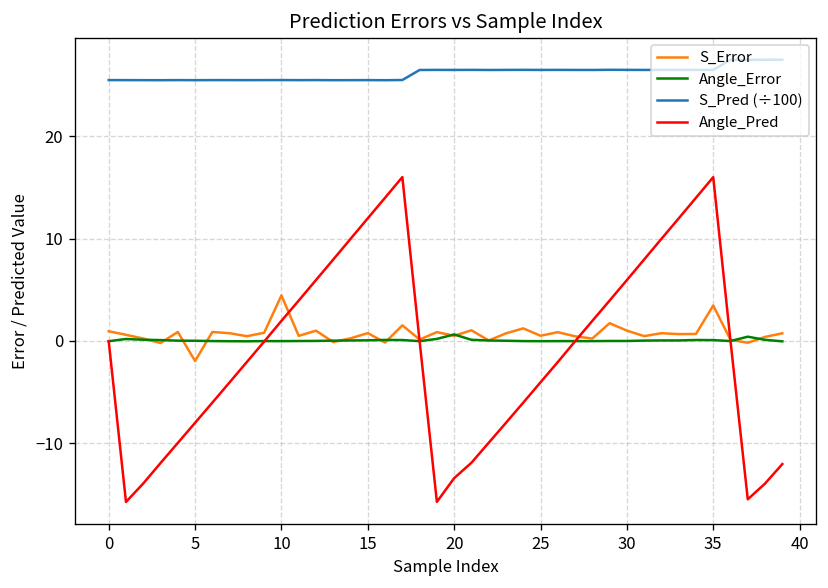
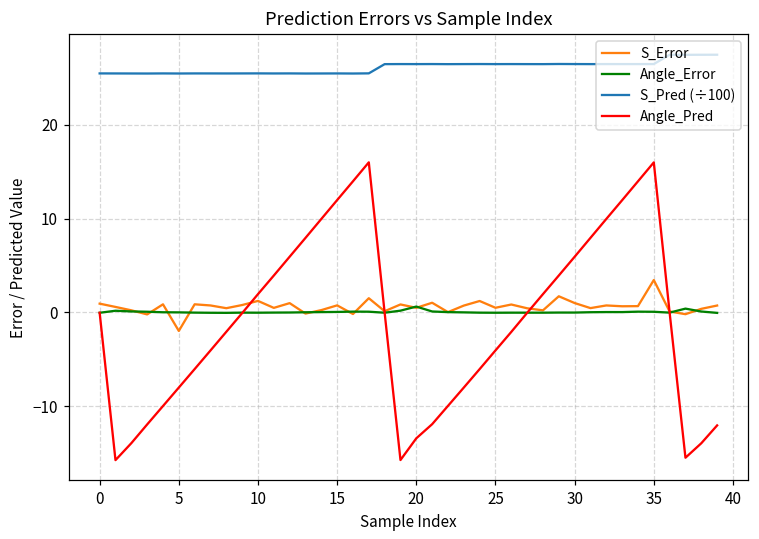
  {
    "S_Error": {
      "0": 1,
      "5": -2,
-     "10": 4,
+     "10": 1,
      "15": 1,
      "25": 0,
      "30": 1,
      "35": 3
    },
    "Angle_Error": {
      "5": 0,
      "10": 0,
      "15": 0,
      "25": 0,
      "30": 0,
      "35": 0
    },
    "S_Pred (÷100)": {
      "0": 25,
      "5": 25,
      "10": 25,
      "15": 25,
      "20": 26,
      "25": 26,
      "30": 26
    },
    "Angle_Pred": {
      "5": -8,
      "10": 2,
      "15": 12,
      "20": -13,
      "25": -4,
      "30": 6,
      "35": 16
    }
  }
